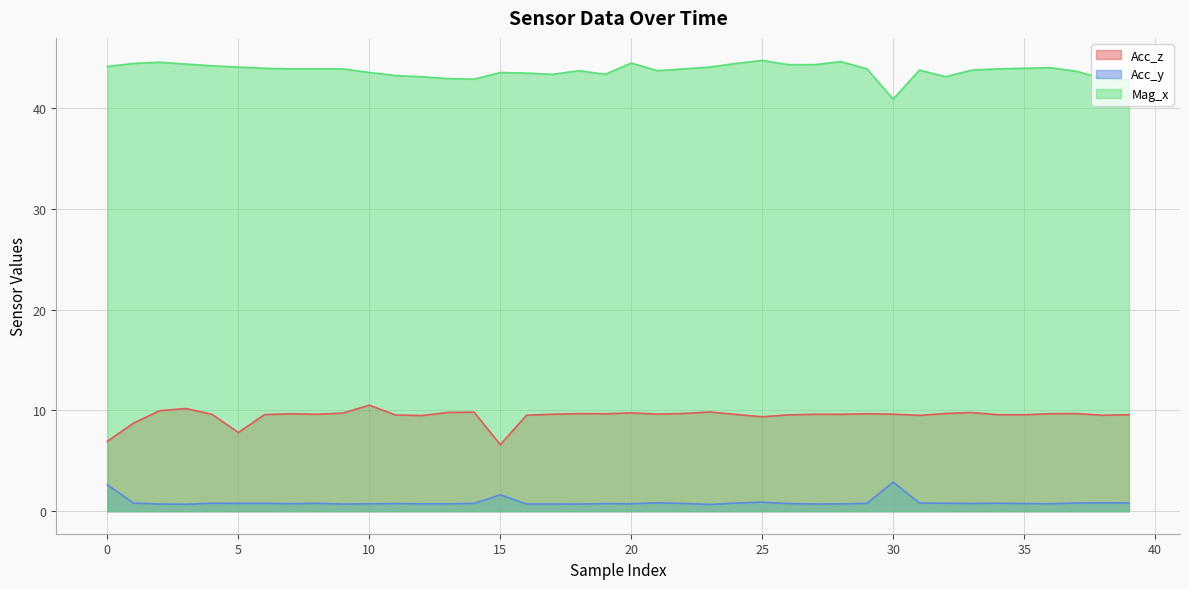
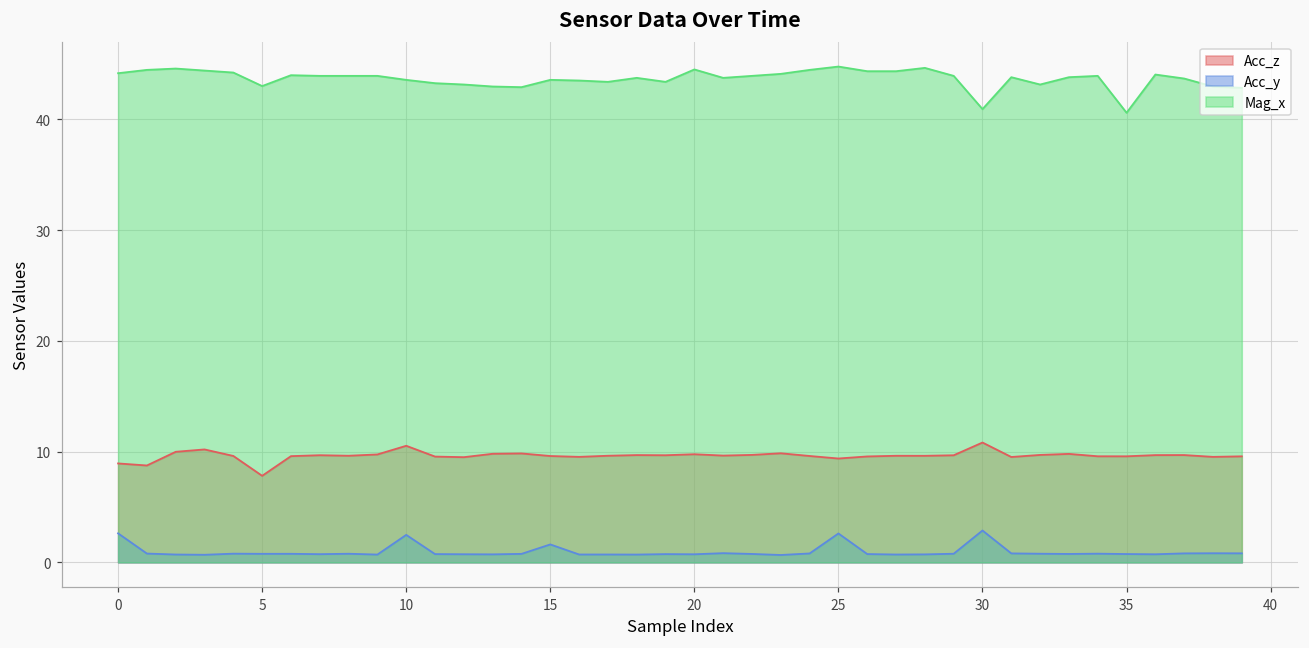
  {
    "Acc_z": {
-     "0": 6.9,
+     "0": 8.9,
      "5": 7.8,
      "10": 10.5,
-     "15": 6.6,
+     "15": 9.6,
      "20": 9.8,
      "25": 9.4,
-     "30": 9.6,
+     "30": 10.8,
      "35": 9.6
    },
    "Acc_y": {
      "0": 2.6,
      "5": 0.8,
-     "10": 0.7,
+     "10": 2.5,
      "15": 1.6,
      "20": 0.7,
-     "25": 0.9,
+     "25": 2.6,
      "30": 2.9,
      "35": 0.8
    },
    "Mag_x": {
      "0": 44.2,
-     "5": 44.1,
+     "5": 43.0,
      "10": 43.6,
      "15": 43.6,
      "20": 44.5,
      "25": 44.8,
      "30": 40.9,
-     "35": 44.0
+     "35": 40.6
    }
  }
